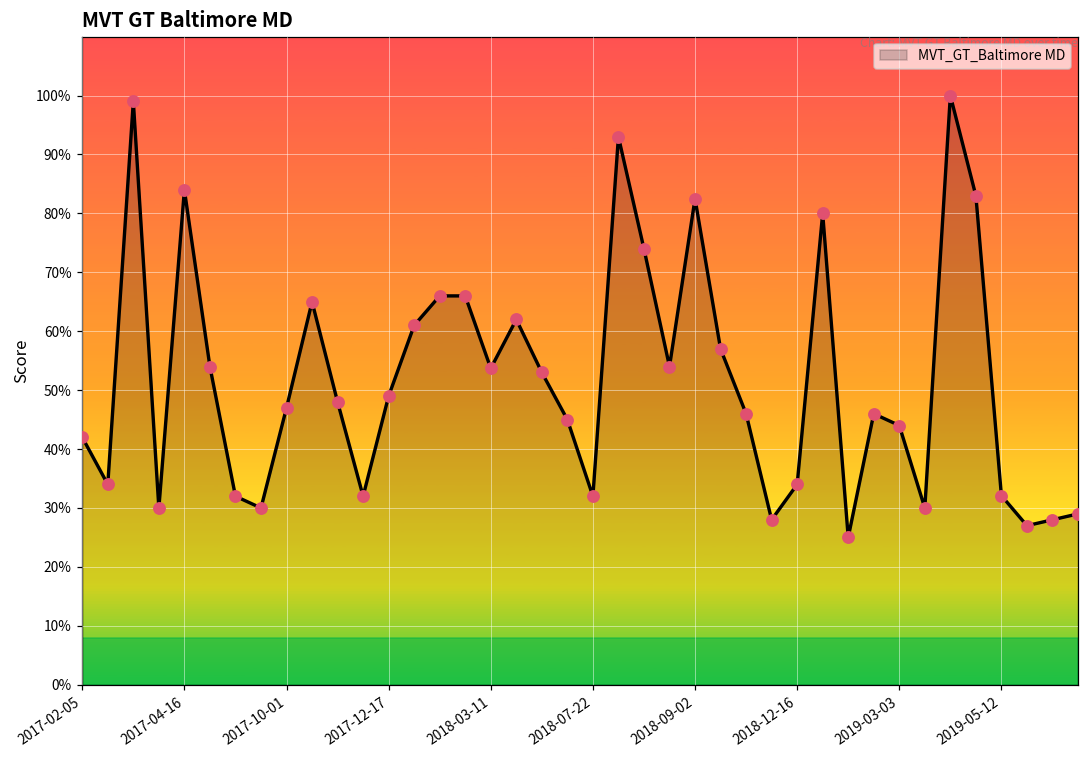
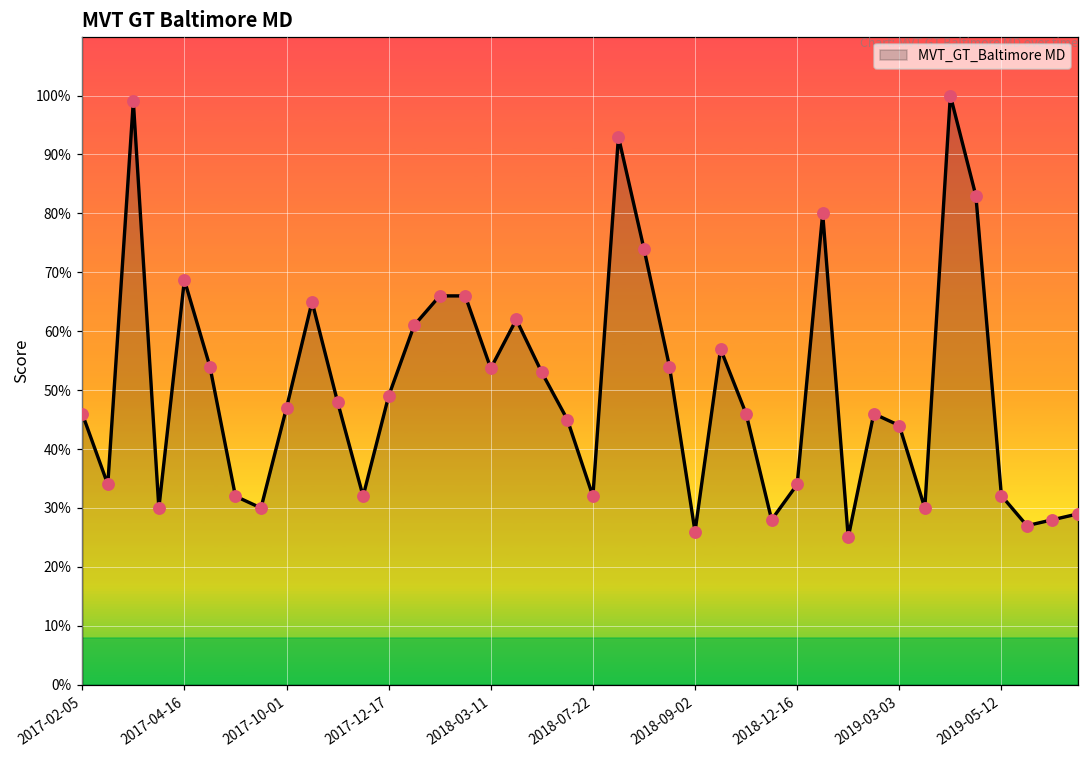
  {
-   "2017-02-05": "42%",
-   "2017-04-16": "84%",
+   "2017-02-05": "46%",
+   "2017-04-16": "69%",
    "2017-10-01": "47%",
    "2017-12-17": "49%",
    "2018-03-11": "54%",
    "2018-07-22": "32%",
-   "2018-09-02": "83%",
+   "2018-09-02": "26%",
    "2018-12-16": "34%",
    "2019-03-03": "44%",
    "2019-05-12": "32%"
  }
